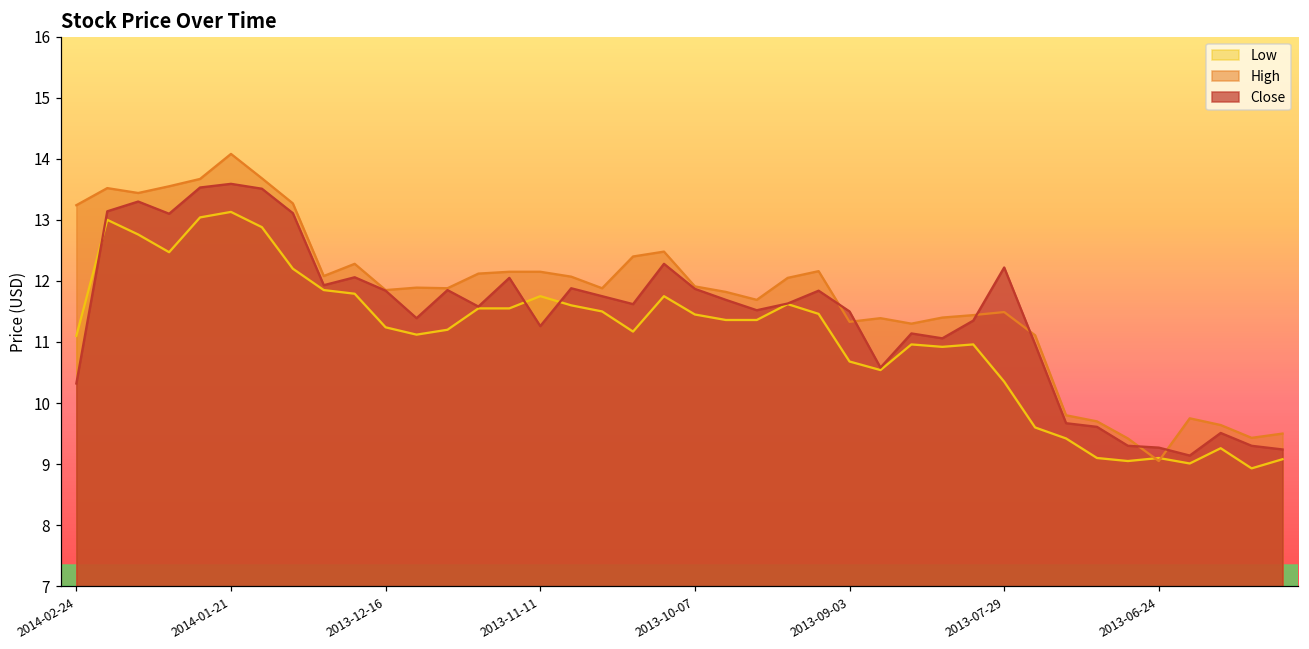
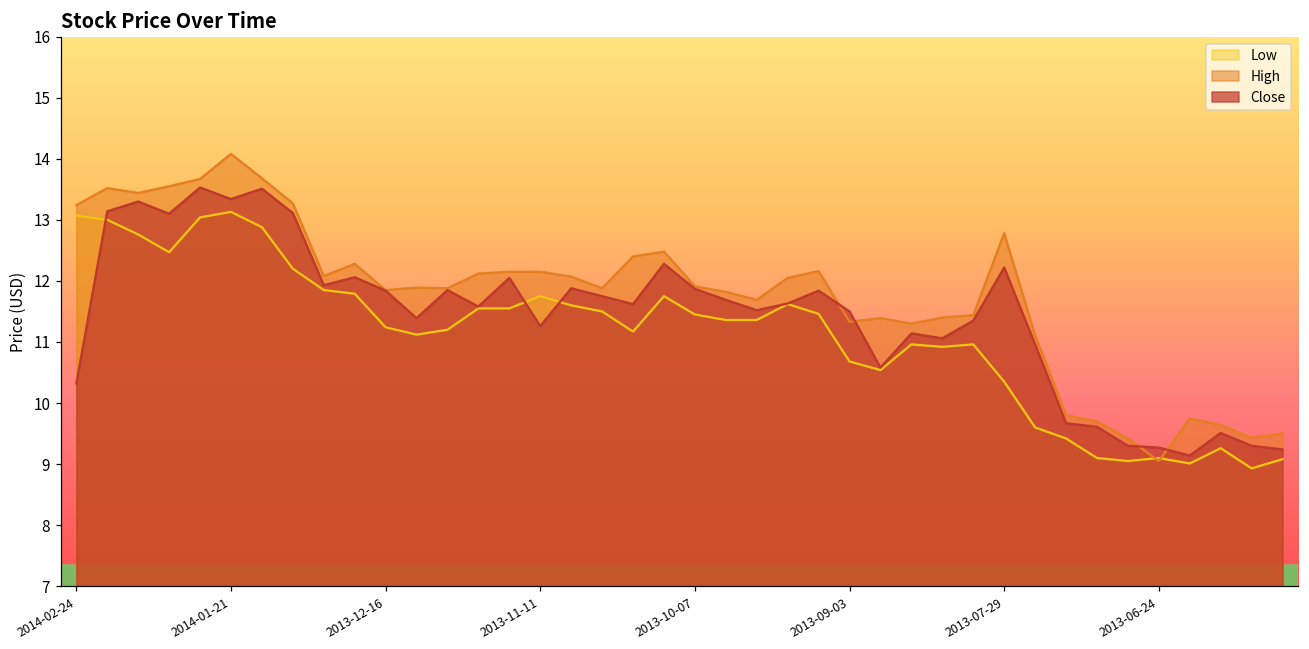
  {
    "Low": {
-     "2014-02-24": 11.1,
+     "2014-02-24": 13.1,
      "2014-01-21": 13.1,
      "2013-12-16": 11.2,
      "2013-11-11": 11.8,
      "2013-10-07": 11.5,
      "2013-09-03": 10.7,
      "2013-07-29": 10.4,
      "2013-06-24": 9.1
    },
    "High": {
      "2014-02-24": 13.2,
      "2014-01-21": 14.1,
      "2013-11-11": 12.2,
      "2013-09-03": 11.3,
-     "2013-07-29": 11.5,
+     "2013-07-29": 12.8,
      "2013-06-24": 9.1
    },
    "Close": {
      "2014-02-24": 10.3,
-     "2014-01-21": 13.6,
+     "2014-01-21": 13.3,
      "2013-11-11": 11.3,
      "2013-09-03": 11.5,
      "2013-07-29": 12.2,
      "2013-06-24": 9.3
    }
  }
